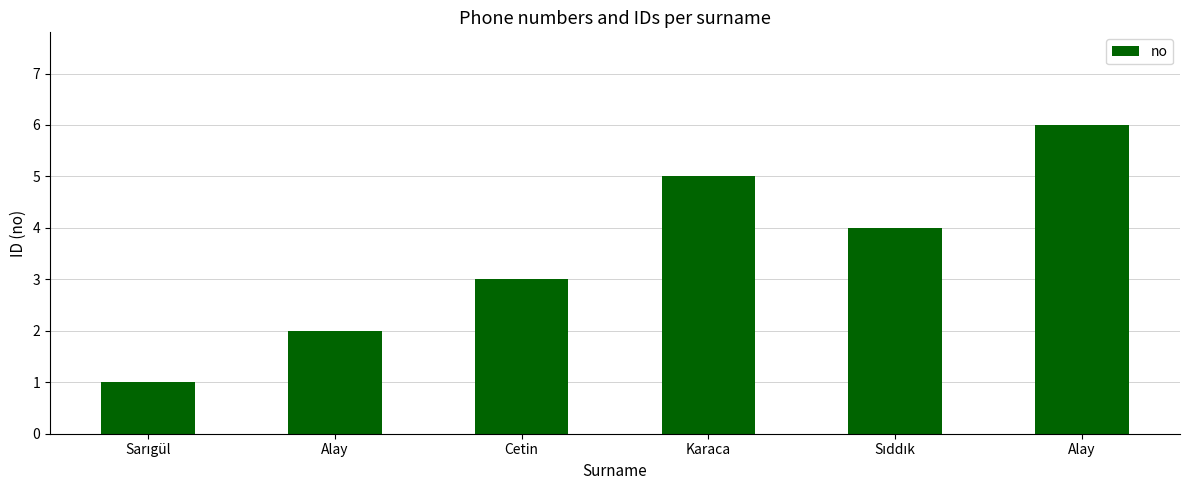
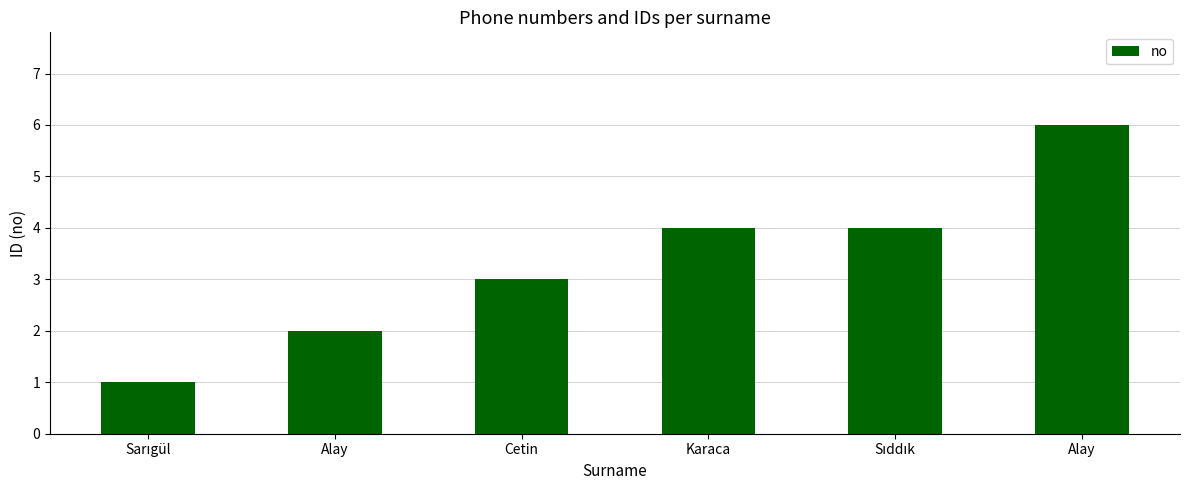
  {
    "Sarıgül": 1,
    "Cetin": 3,
-   "Karaca": 5,
+   "Karaca": 4,
    "Sıddık": 4
  }
